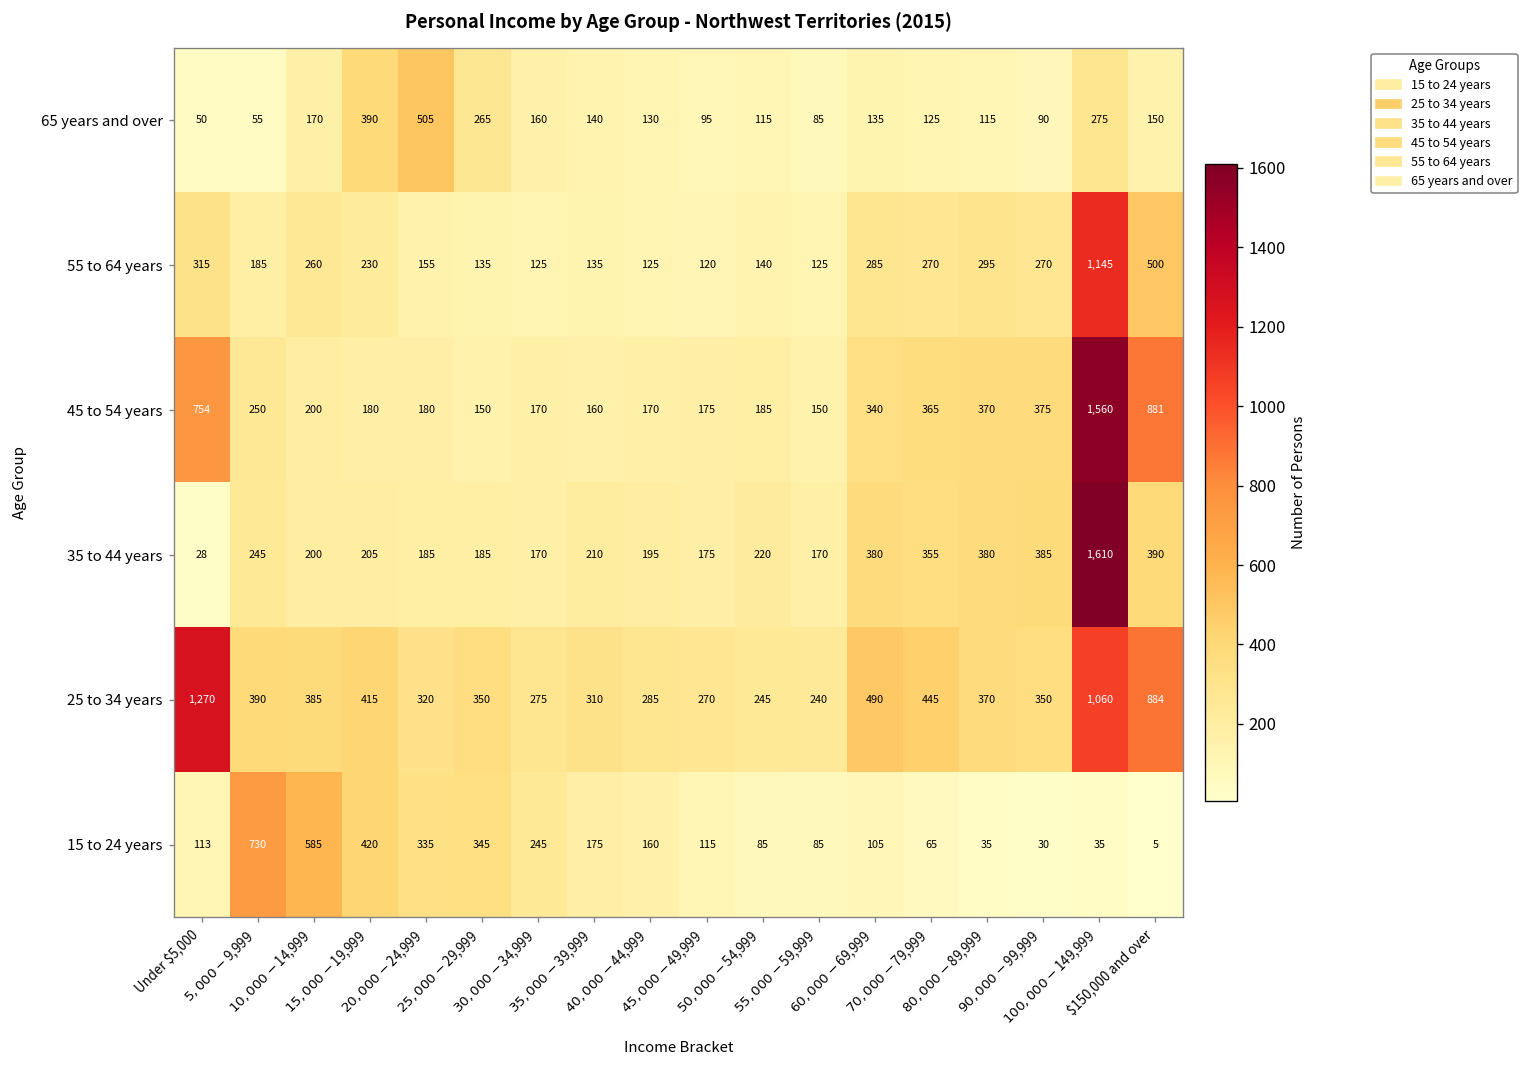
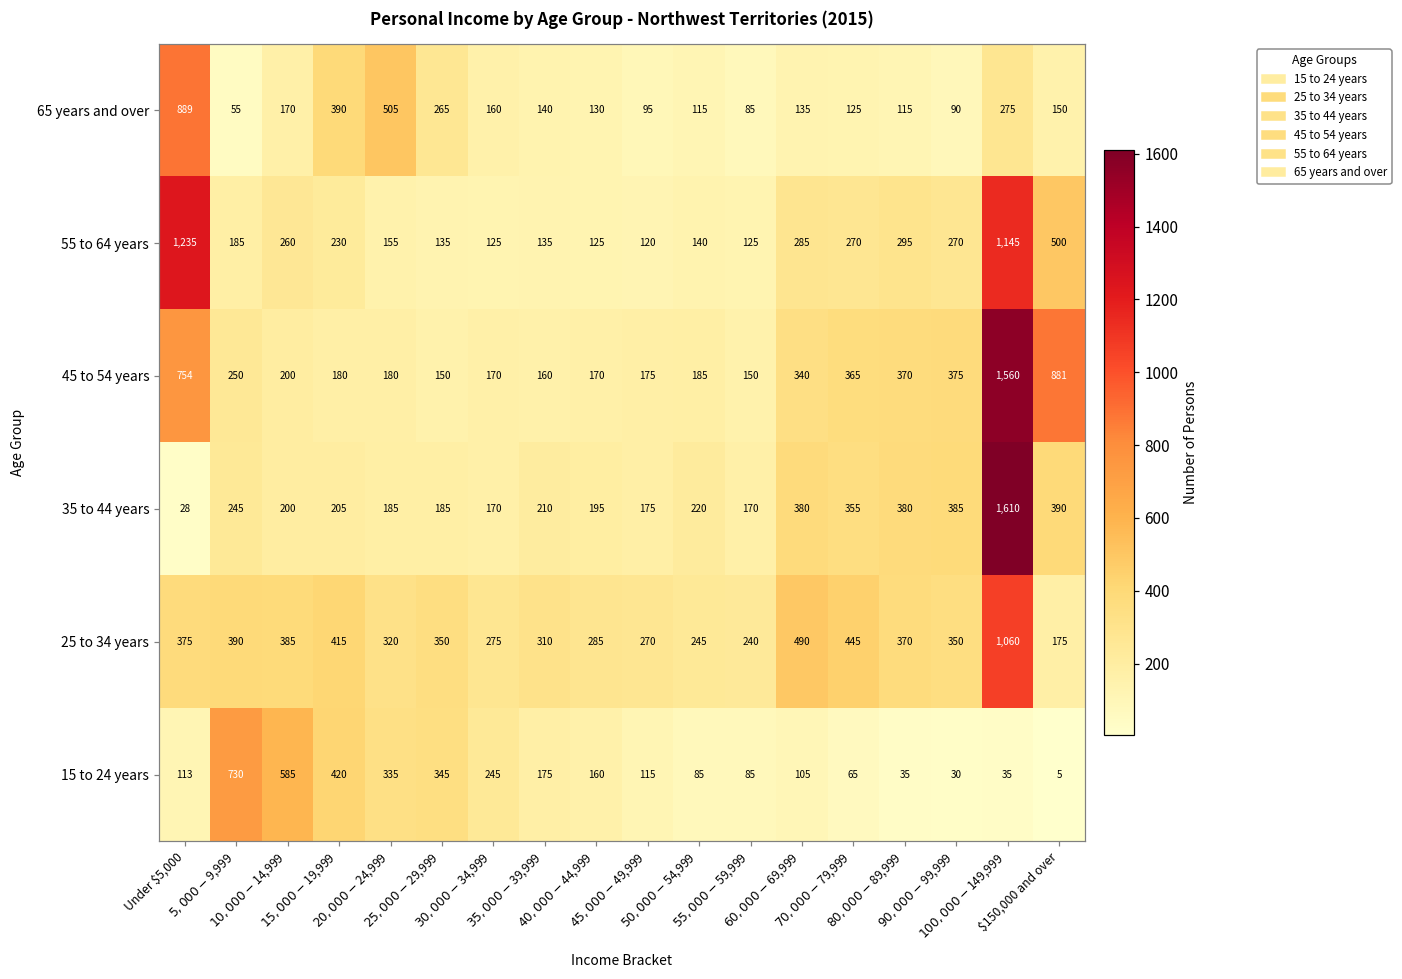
  {
    "65 years and over": {
-     "Under $5,000": "50",
+     "Under $5,000": "889",
      "$150,000 and over": "150"
    },
    "55 to 64 years": {
-     "Under $5,000": "315",
+     "Under $5,000": "1,235",
      "$150,000 and over": "500"
    },
    "45 to 54 years": {
      "Under $5,000": "754",
      "$150,000 and over": "881"
    },
    "35 to 44 years": {
      "Under $5,000": "28",
      "$150,000 and over": "390"
    },
    "25 to 34 years": {
-     "Under $5,000": "1,270",
-     "$150,000 and over": "884"
+     "Under $5,000": "375",
+     "$150,000 and over": "175"
    },
    "15 to 24 years": {
      "Under $5,000": "113",
      "$150,000 and over": "5"
    }
  }
